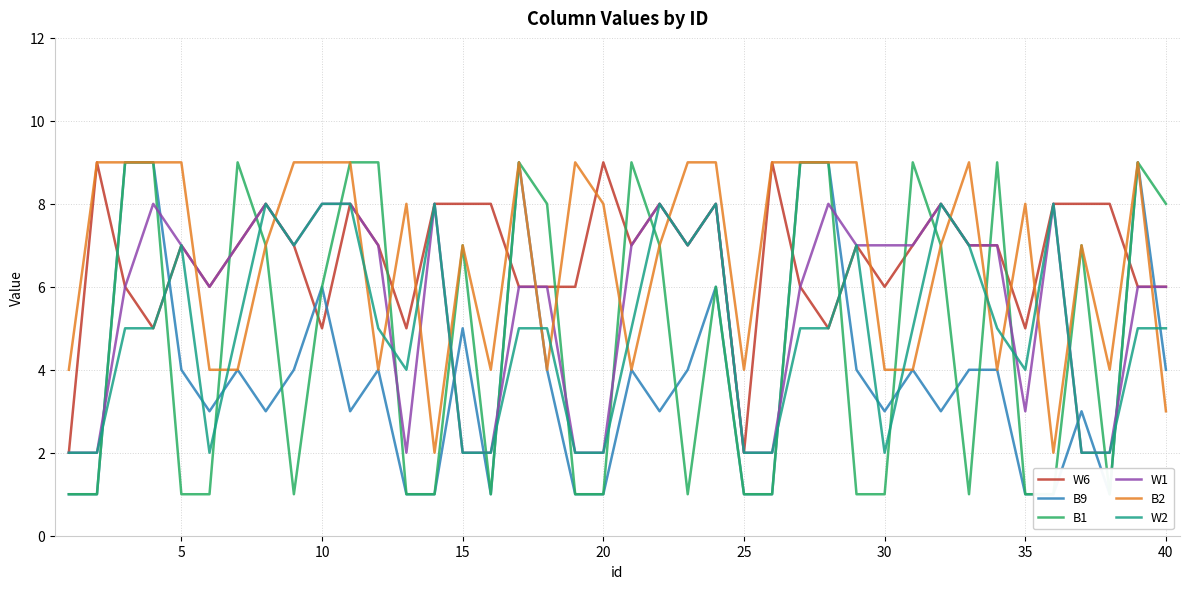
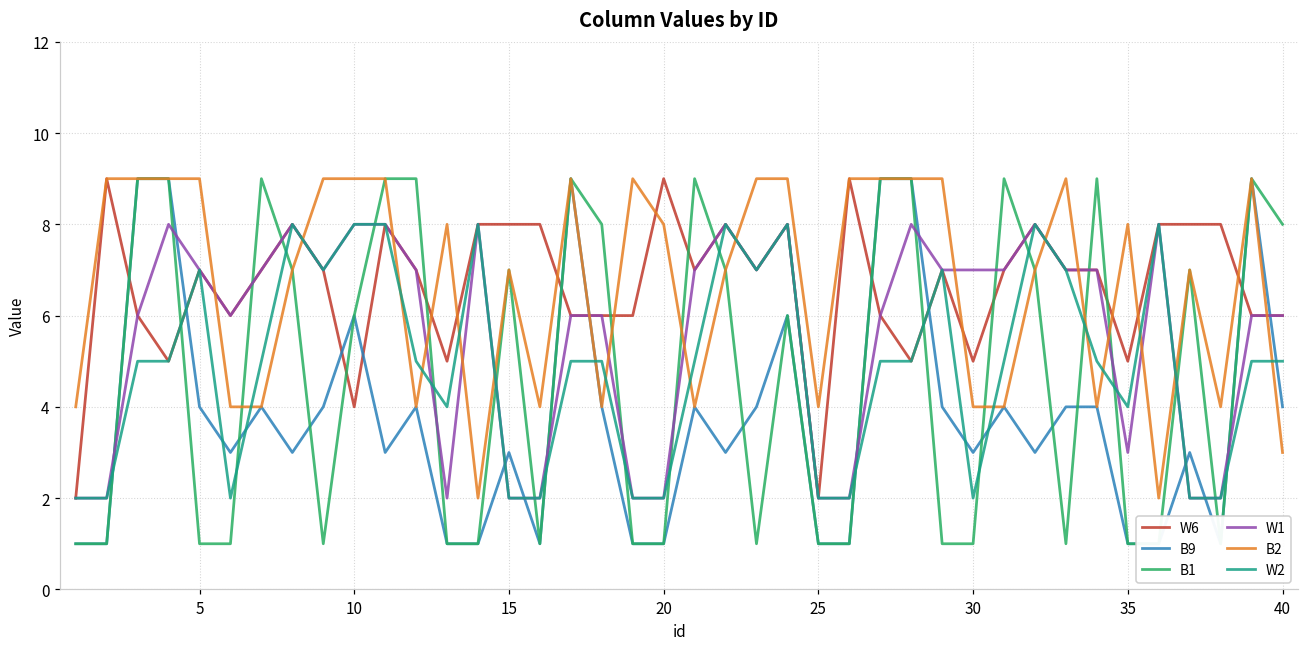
  {
    "W6": {
-     "10": 5,
+     "10": 4,
      "15": 8,
      "20": 9,
-     "30": 6,
+     "30": 5,
      "35": 5
    },
    "B9": {
      "5": 4,
-     "15": 5,
+     "15": 3,
      "30": 3,
      "40": 4
    },
    "W1": {
      "30": 7,
      "35": 3
    },
    "B2": {
      "5": 9,
      "10": 9,
      "20": 8,
      "25": 4,
      "30": 4,
      "35": 8,
      "40": 3
    }
  }
